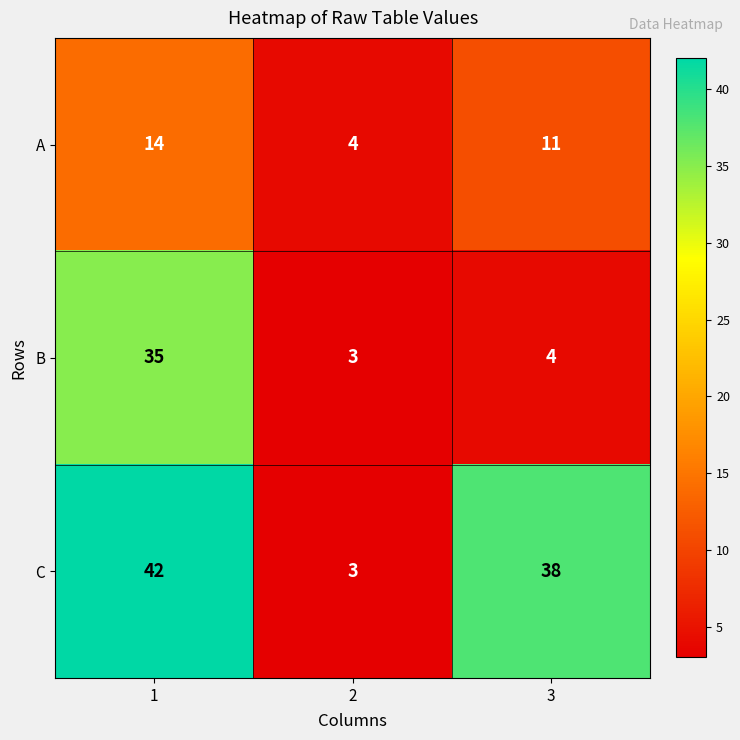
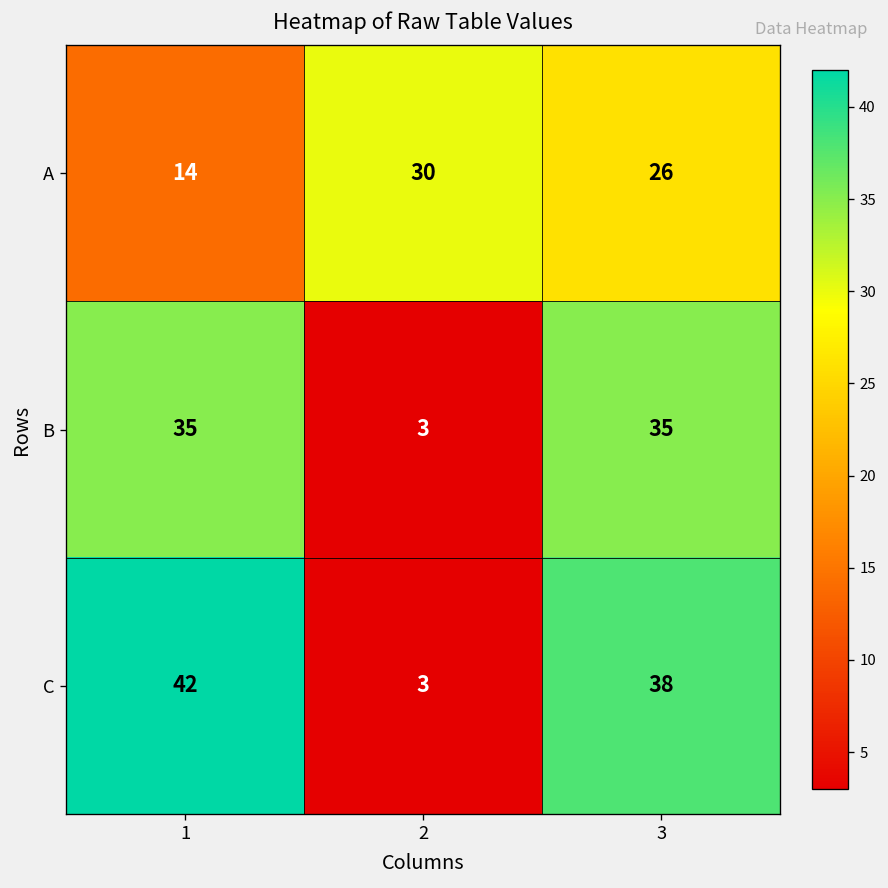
  {
    "A": {
      "1": 14,
-     "2": 4,
-     "3": 11
+     "2": 30,
+     "3": 26
    },
    "B": {
      "1": 35,
      "2": 3,
-     "3": 4
+     "3": 35
    },
    "C": {
      "1": 42,
      "2": 3,
      "3": 38
    }
  }
